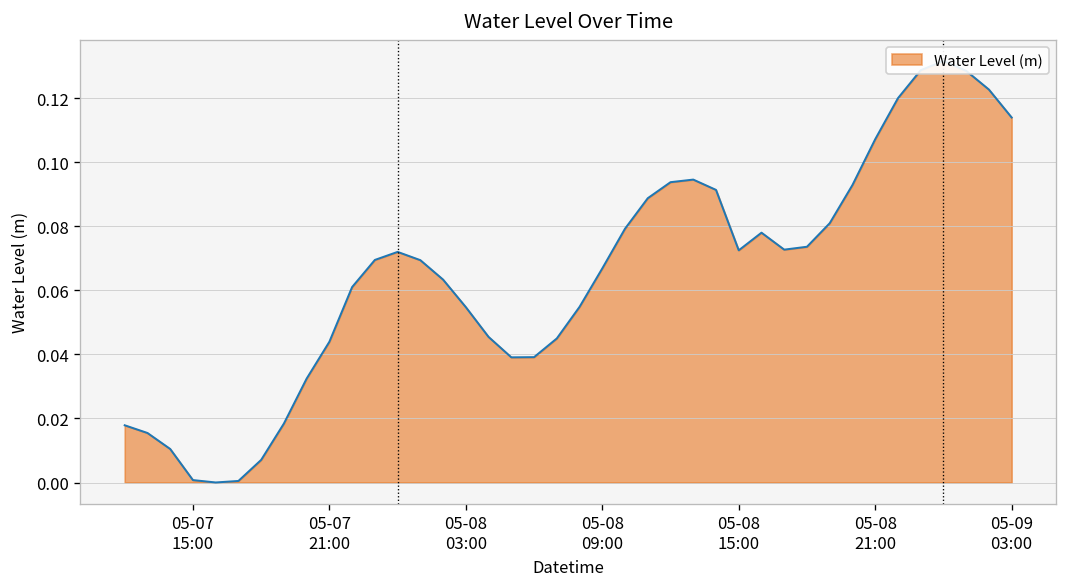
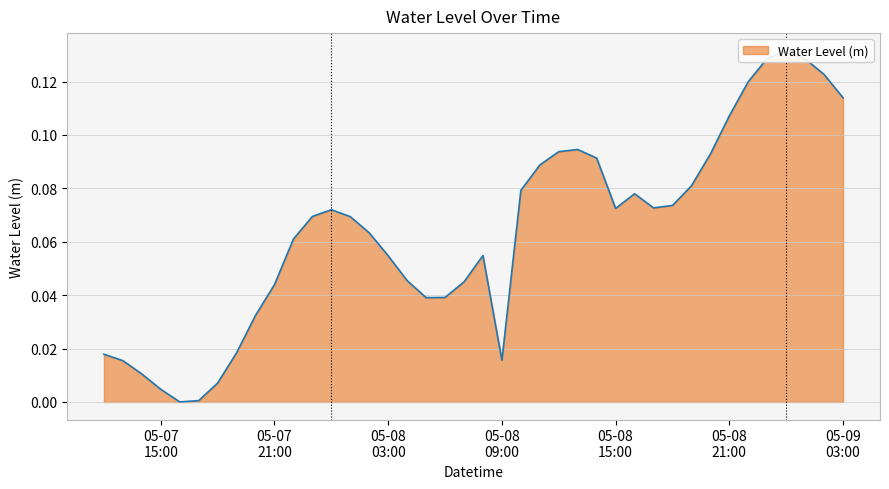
  {
-   "05-07 15:00": 0.001,
+   "05-07 15:00": 0.005,
    "05-07 21:00": 0.044,
    "05-08 03:00": 0.055,
-   "05-08 09:00": 0.067,
+   "05-08 09:00": 0.016,
    "05-08 15:00": 0.072,
    "05-08 21:00": 0.107,
    "05-09 03:00": 0.114
  }
